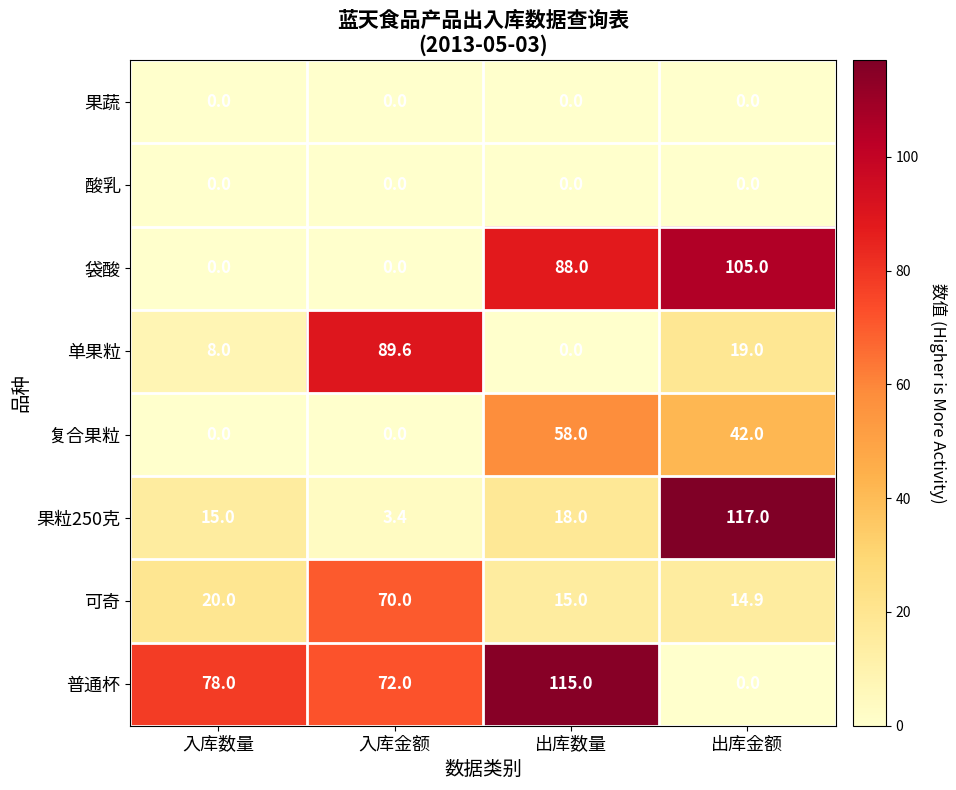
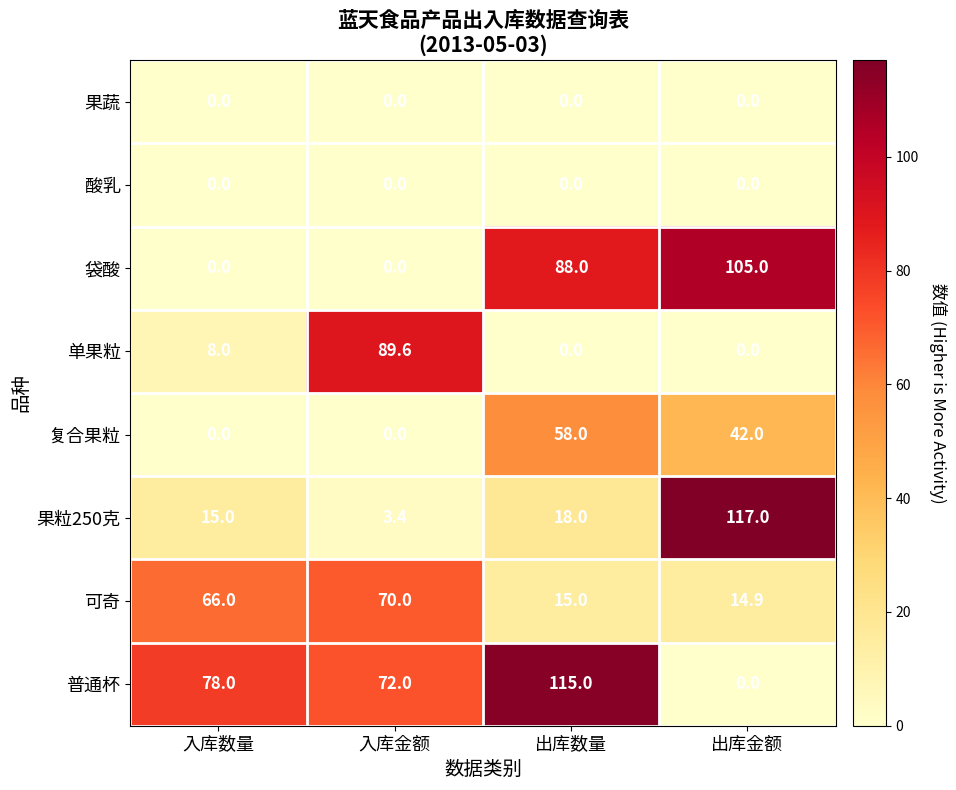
  {
    "果蔬": {
      "入库数量": 0.0,
      "入库金额": 0.0,
      "出库数量": 0.0,
      "出库金额": 0.0
    },
    "酸乳": {
      "入库数量": 0.0,
      "入库金额": 0.0,
      "出库数量": 0.0,
      "出库金额": 0.0
    },
    "袋酸": {
      "入库数量": 0.0,
      "入库金额": 0.0,
      "出库数量": 88.0,
      "出库金额": 105.0
    },
    "单果粒": {
      "入库数量": 8.0,
      "入库金额": 89.6,
      "出库数量": 0.0,
-     "出库金额": 19.0
+     "出库金额": 0.0
    },
    "复合果粒": {
      "入库数量": 0.0,
      "入库金额": 0.0,
      "出库数量": 58.0,
      "出库金额": 42.0
    },
    "果粒250克": {
      "入库数量": 15.0,
      "入库金额": 3.4,
      "出库数量": 18.0,
      "出库金额": 117.0
    },
    "可奇": {
-     "入库数量": 20.0,
+     "入库数量": 66.0,
      "入库金额": 70.0,
      "出库数量": 15.0,
      "出库金额": 14.9
    },
    "普通杯": {
      "入库数量": 78.0,
      "入库金额": 72.0,
      "出库数量": 115.0,
      "出库金额": 0.0
    }
  }
